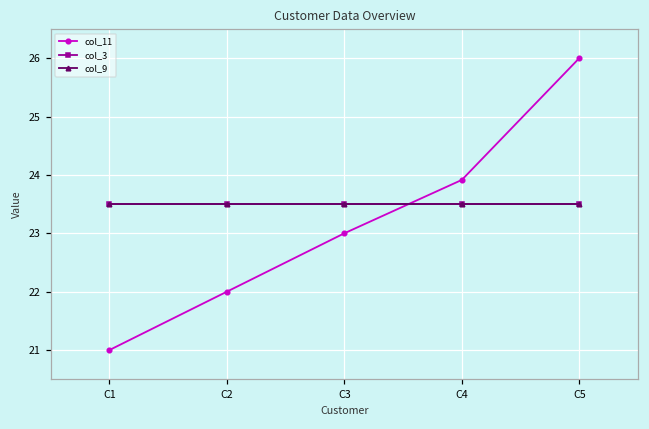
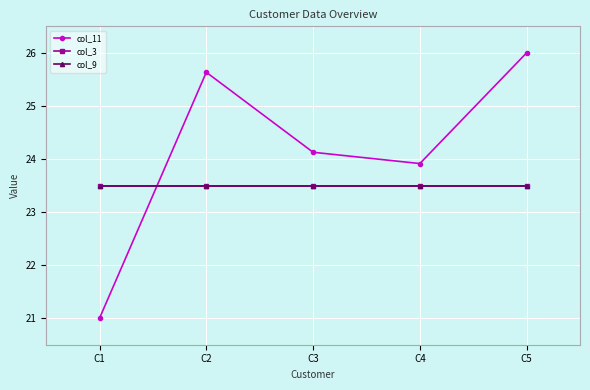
  {
    "col_11": {
      "C1": 21.0,
-     "C2": 22.0,
-     "C3": 23.0,
+     "C2": 25.6,
+     "C3": 24.1,
      "C4": 23.9,
      "C5": 26.0
    },
    "col_9": {
      "C1": 23.5,
      "C2": 23.5,
      "C3": 23.5,
      "C4": 23.5,
      "C5": 23.5
    }
  }
